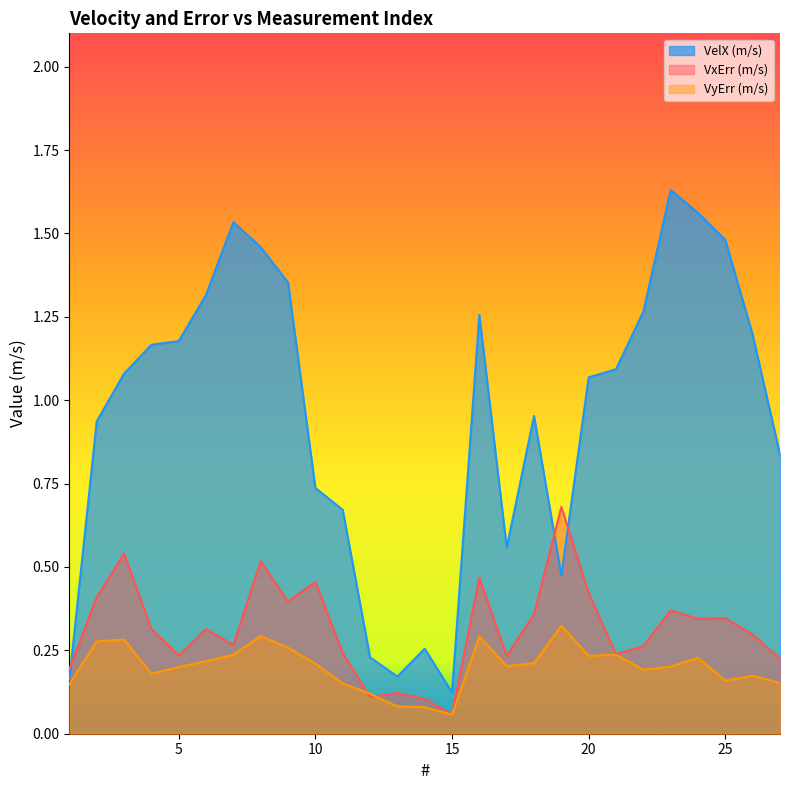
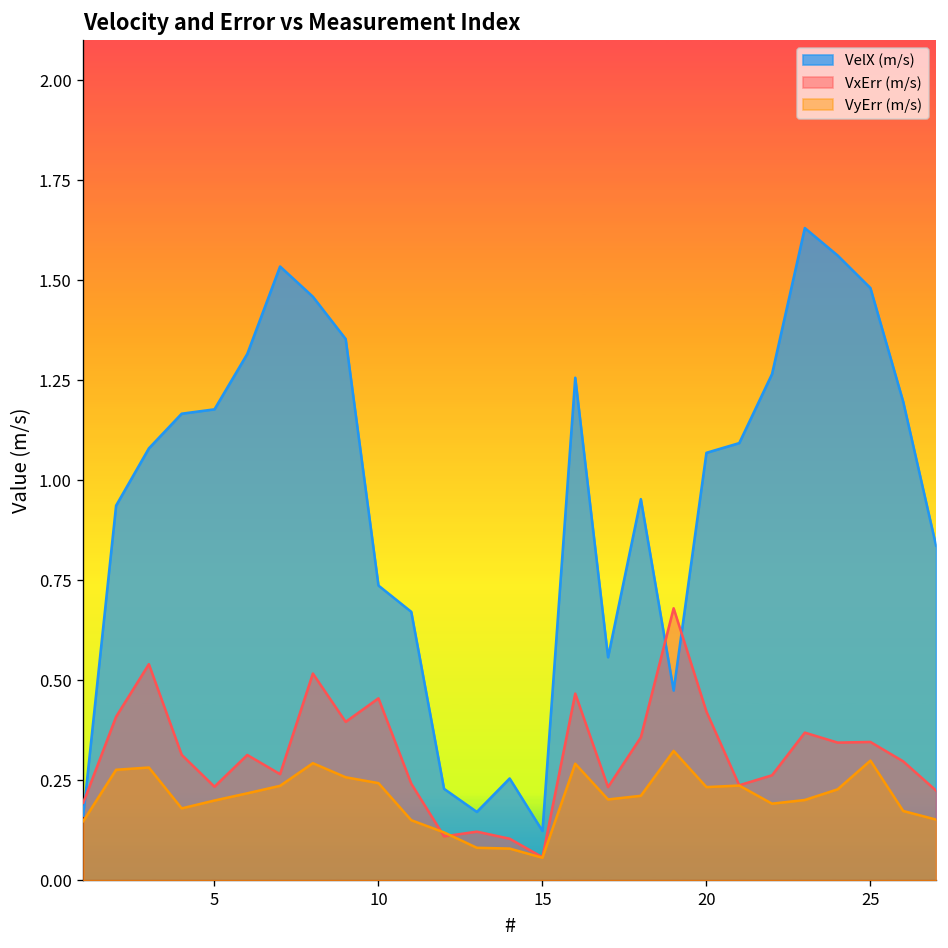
  {
    "VelX (m/s)": {
      "5": 1.18,
      "10": 0.74,
      "15": 0.12,
      "20": 1.07,
      "25": 1.48
    },
    "VxErr (m/s)": {
      "5": 0.23,
      "10": 0.46,
      "20": 0.42,
      "25": 0.35
    },
    "VyErr (m/s)": {
      "5": 0.20,
-     "10": 0.21,
+     "10": 0.24,
      "20": 0.23,
-     "25": 0.16
+     "25": 0.30
    }
  }
